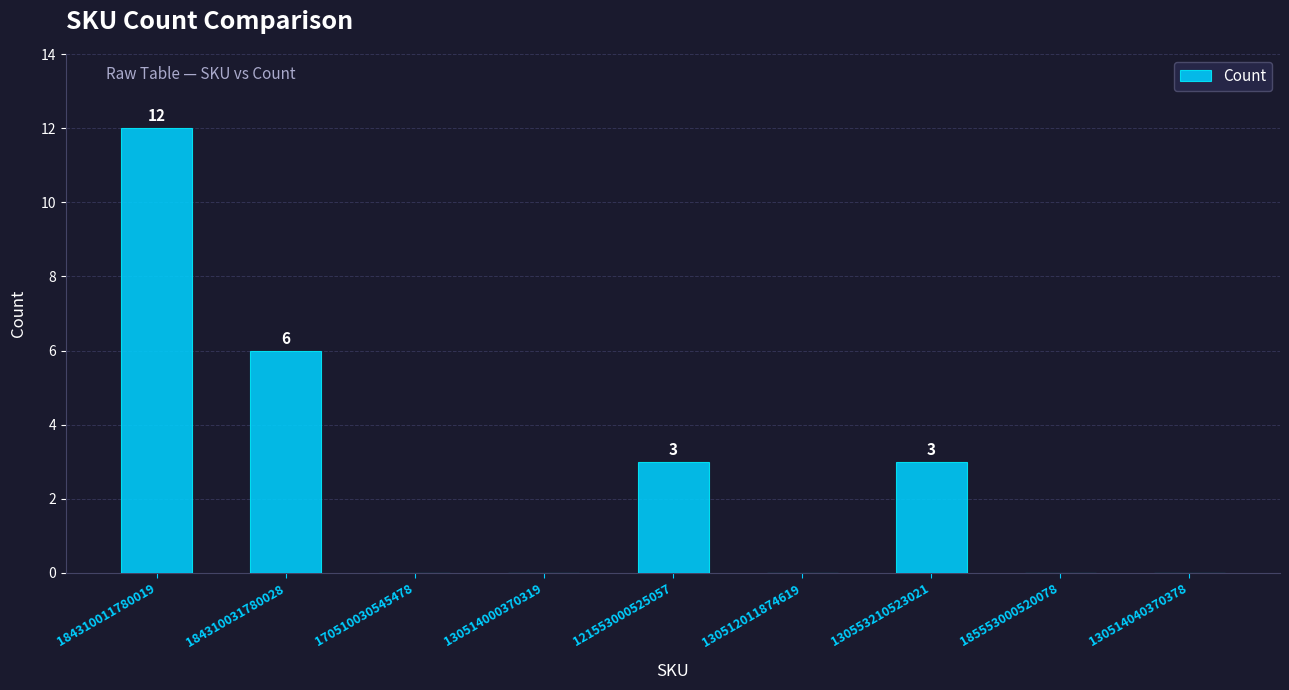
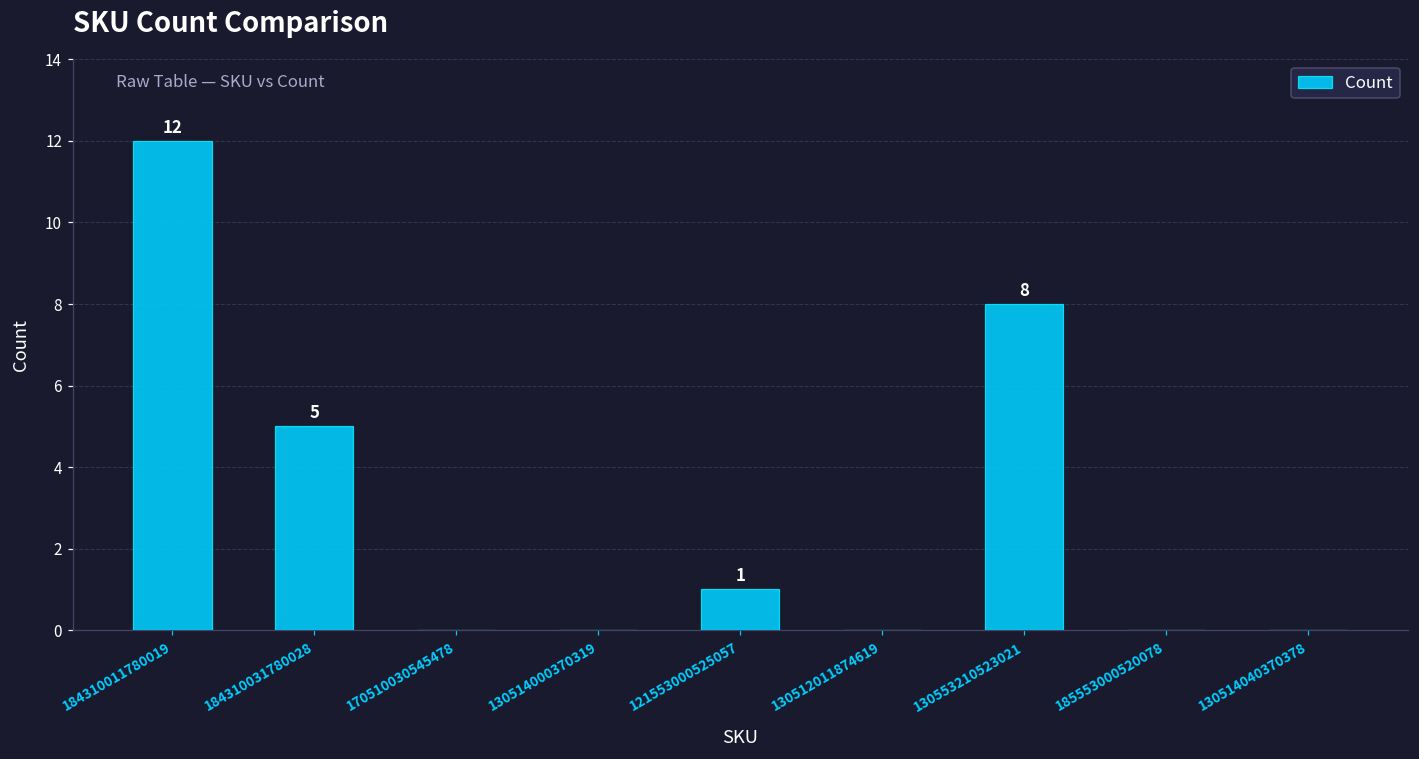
  {
    "184310011780019": 12,
-   "184310031780028": 6,
-   "121553000525057": 3,
-   "130553210523021": 3
+   "184310031780028": 5,
+   "121553000525057": 1,
+   "130553210523021": 8
  }
